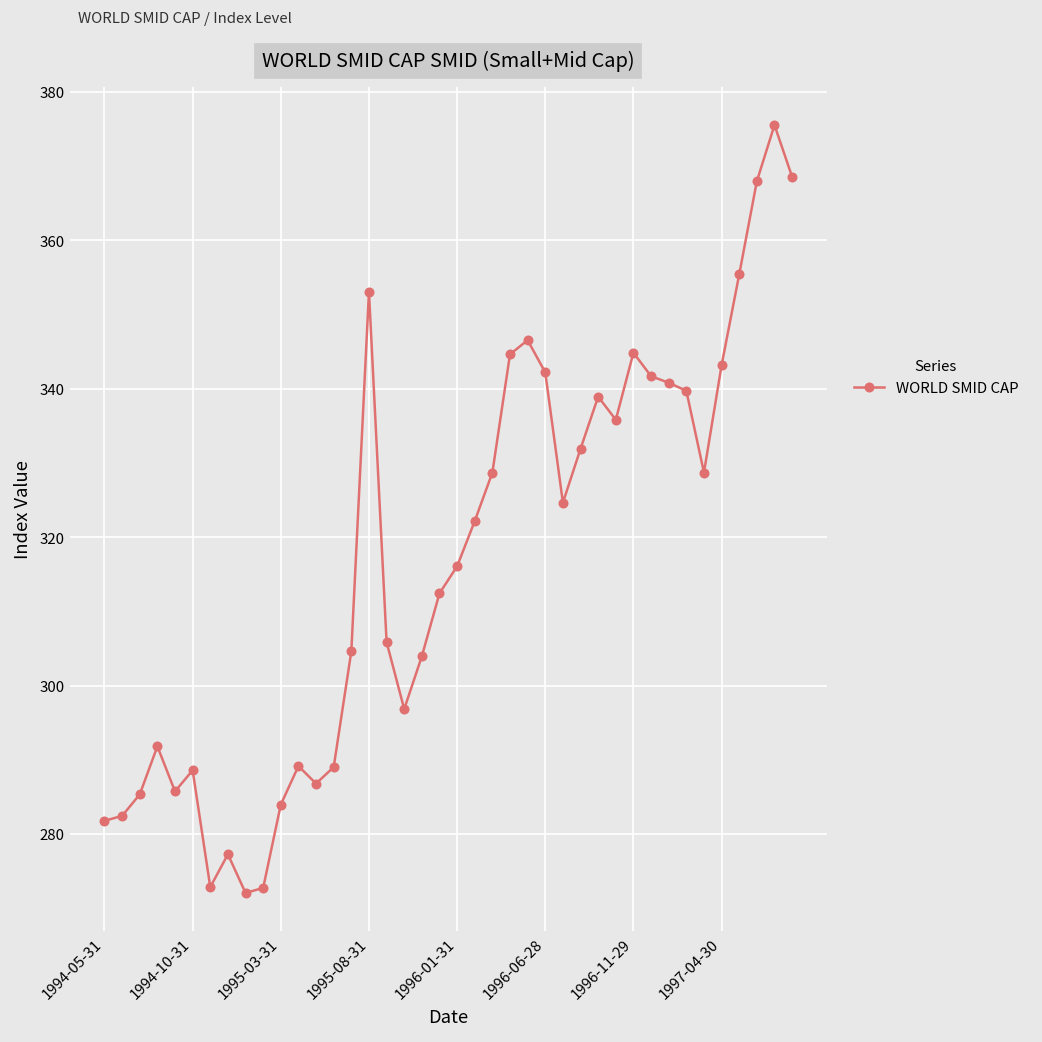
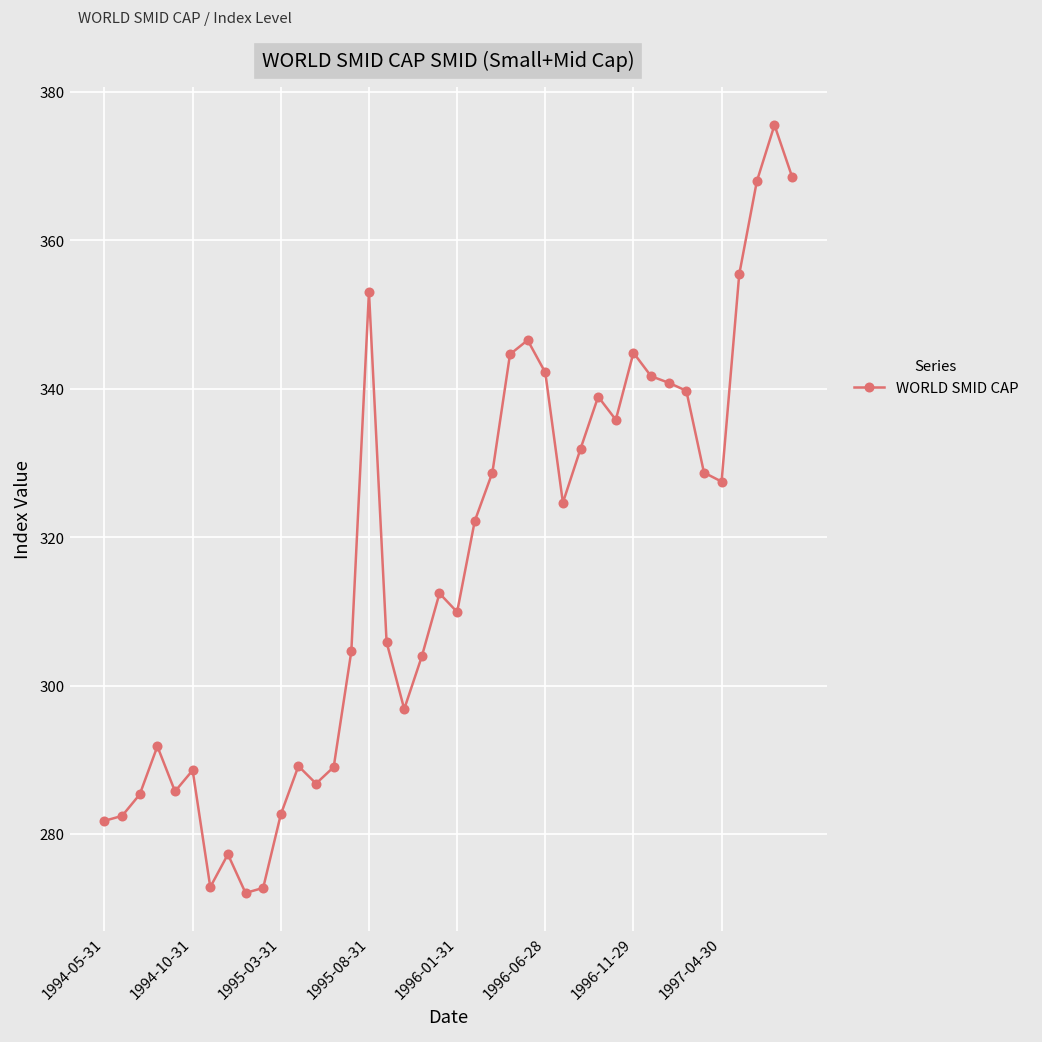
  {
    "1994-05-31": 282,
    "1994-10-31": 289,
-   "1995-03-31": 284,
+   "1995-03-31": 283,
    "1995-08-31": 353,
-   "1996-01-31": 316,
+   "1996-01-31": 310,
    "1996-06-28": 342,
    "1996-11-29": 345,
-   "1997-04-30": 343
+   "1997-04-30": 328
  }
